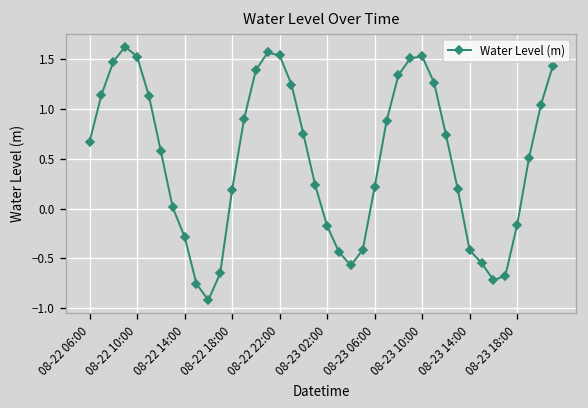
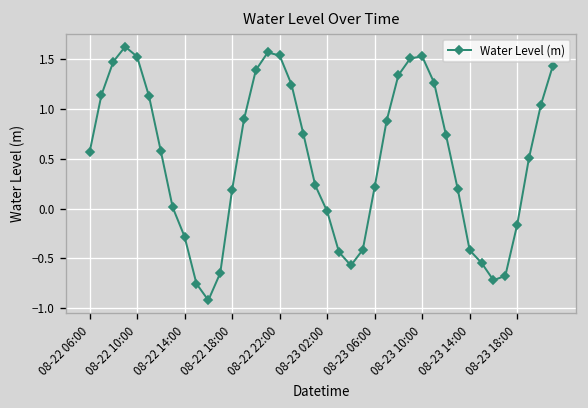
  {
-   "08-22 06:00": 0.7,
+   "08-22 06:00": 0.6,
    "08-22 10:00": 1.5,
    "08-22 14:00": -0.3,
    "08-22 18:00": 0.2,
    "08-22 22:00": 1.5,
-   "08-23 02:00": -0.2,
+   "08-23 02:00": 0.0,
    "08-23 06:00": 0.2,
    "08-23 10:00": 1.5,
    "08-23 14:00": -0.4,
    "08-23 18:00": -0.2
  }
